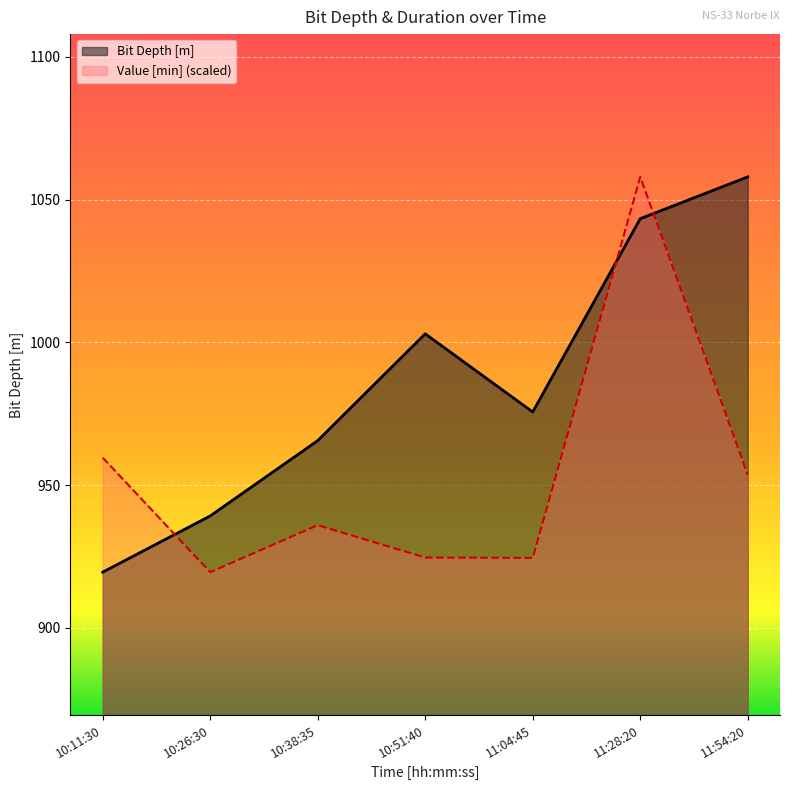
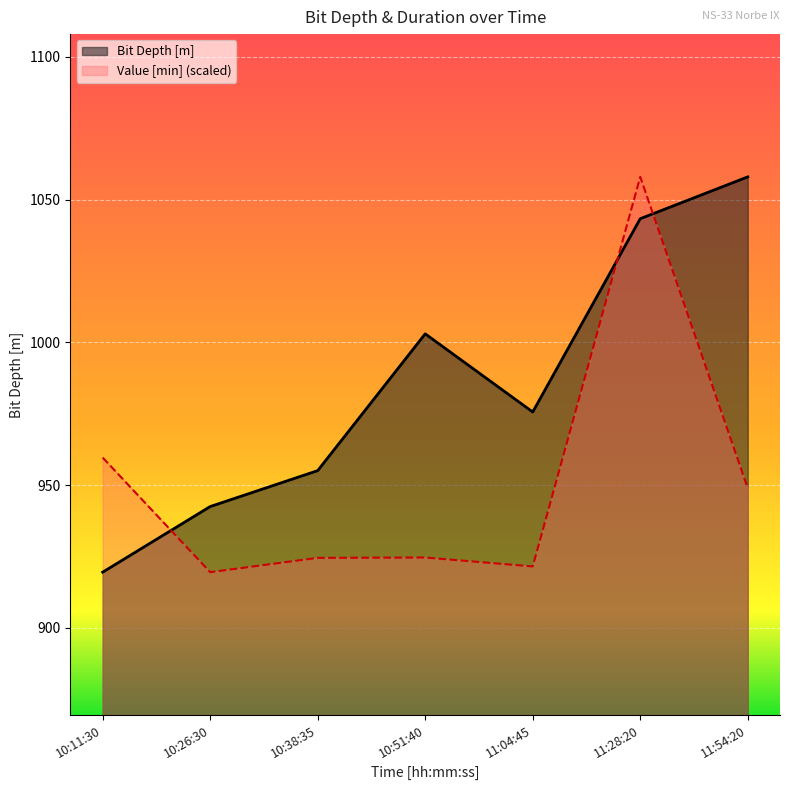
  {
    "Bit Depth [m]": {
      "10:11:30": 920,
-     "10:26:30": 939,
-     "10:38:35": 966,
+     "10:26:30": 943,
+     "10:38:35": 955,
      "10:51:40": 1003,
      "11:04:45": 976,
      "11:28:20": 1043,
      "11:54:20": 1058
    },
    "Value [min] (scaled)": {
      "10:11:30": 960,
      "10:26:30": 920,
-     "10:38:35": 936,
+     "10:38:35": 925,
      "10:51:40": 925,
-     "11:04:45": 925,
+     "11:04:45": 922,
      "11:28:20": 1058,
-     "11:54:20": 954
+     "11:54:20": 949
    }
  }
